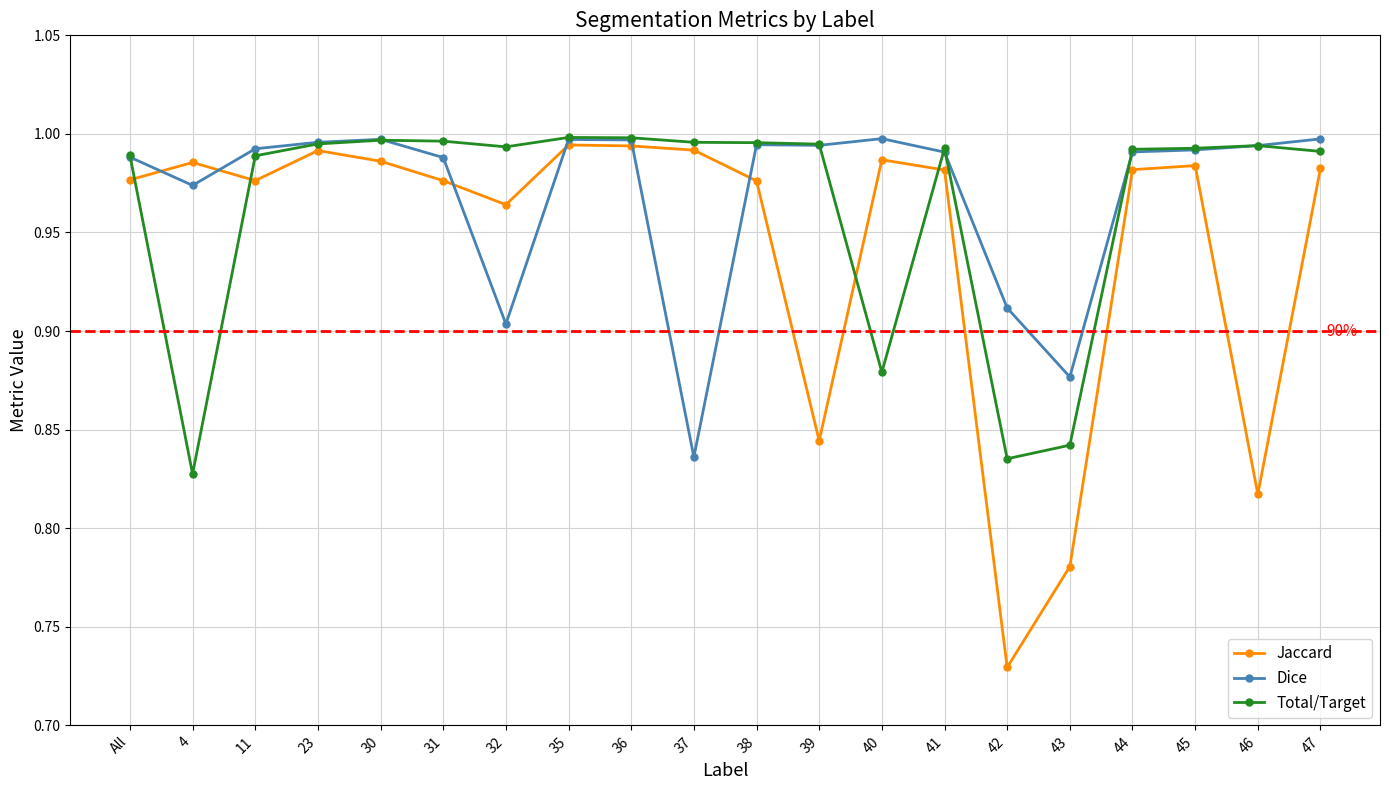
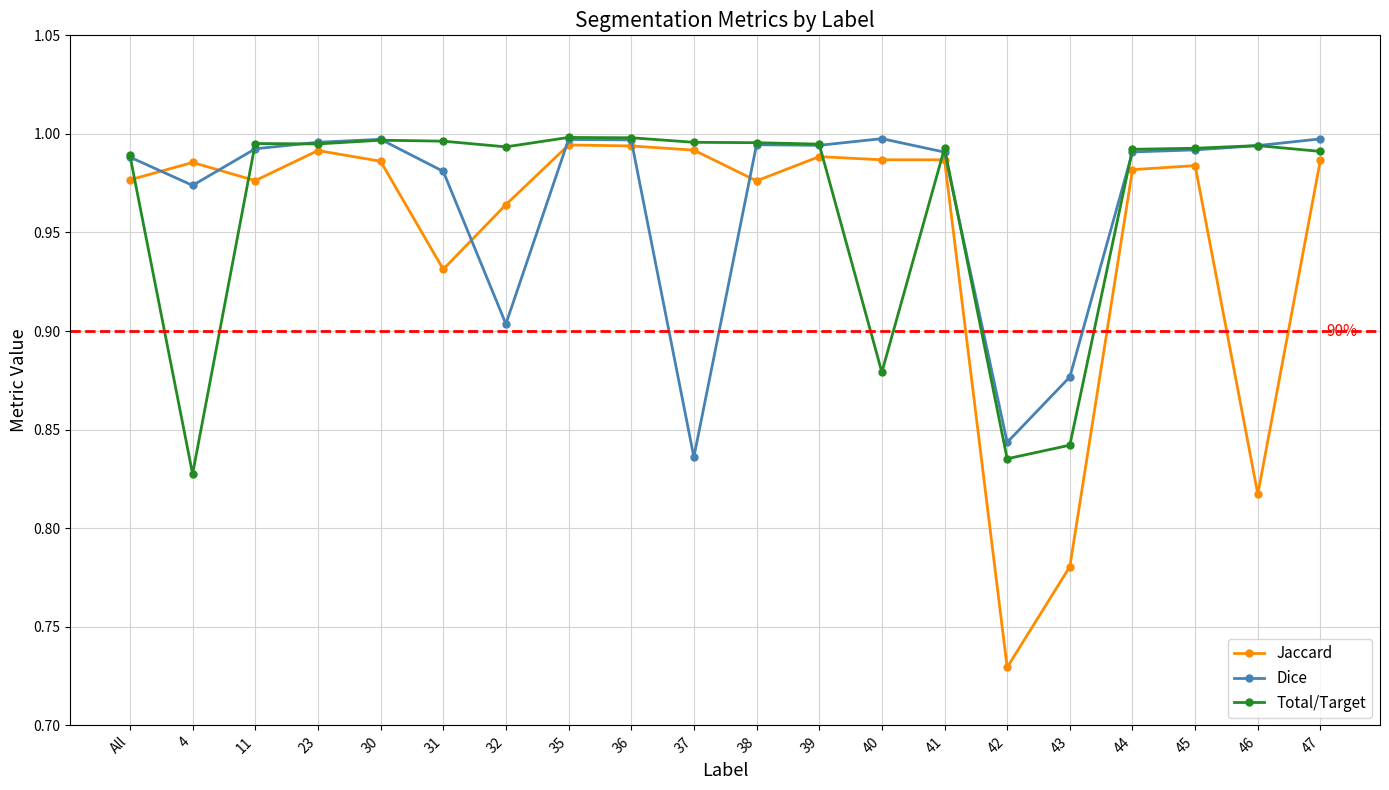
  {
    "Jaccard": {
      "All": 0.977,
      "4": 0.986,
      "11": 0.976,
      "23": 0.992,
      "30": 0.986,
-     "31": 0.976,
+     "31": 0.931,
      "32": 0.964,
      "35": 0.994,
      "36": 0.994,
      "37": 0.992,
      "38": 0.976,
-     "39": 0.844,
+     "39": 0.988,
      "40": 0.987,
-     "41": 0.982,
+     "41": 0.987,
      "42": 0.729,
      "43": 0.780,
      "44": 0.982,
      "45": 0.984,
      "46": 0.817,
-     "47": 0.983
+     "47": 0.987
    },
    "Dice": {
      "4": 0.974,
      "11": 0.992,
-     "31": 0.988,
+     "31": 0.981,
      "32": 0.904,
      "37": 0.836,
      "40": 0.998,
      "41": 0.991,
-     "42": 0.912,
+     "42": 0.844,
      "43": 0.877,
      "44": 0.991,
      "47": 0.997
    },
    "Total/Target": {
      "4": 0.828,
-     "11": 0.989,
+     "11": 0.995,
      "31": 0.996,
      "32": 0.993,
      "37": 0.996,
      "40": 0.879,
      "41": 0.993,
      "42": 0.835,
      "43": 0.842,
      "44": 0.992,
      "47": 0.991
    }
  }
